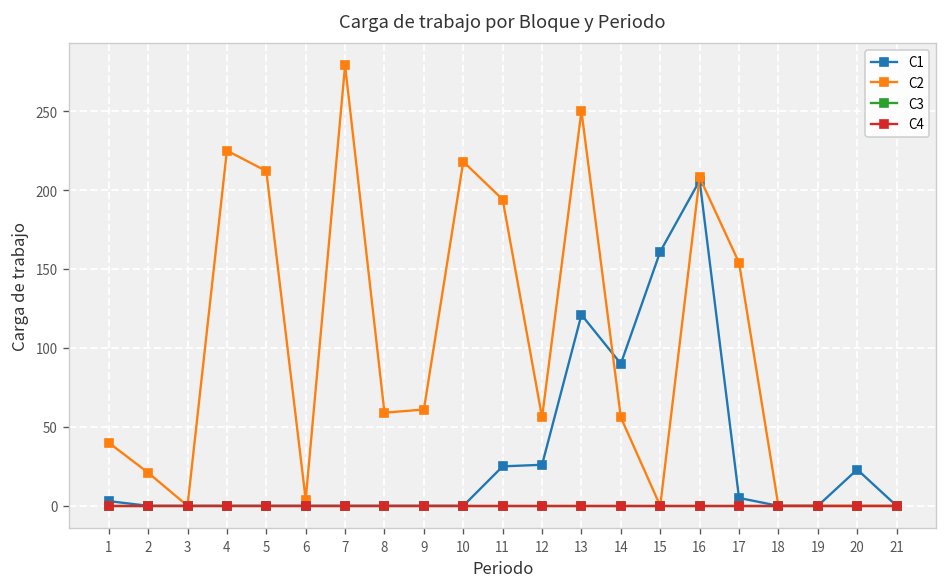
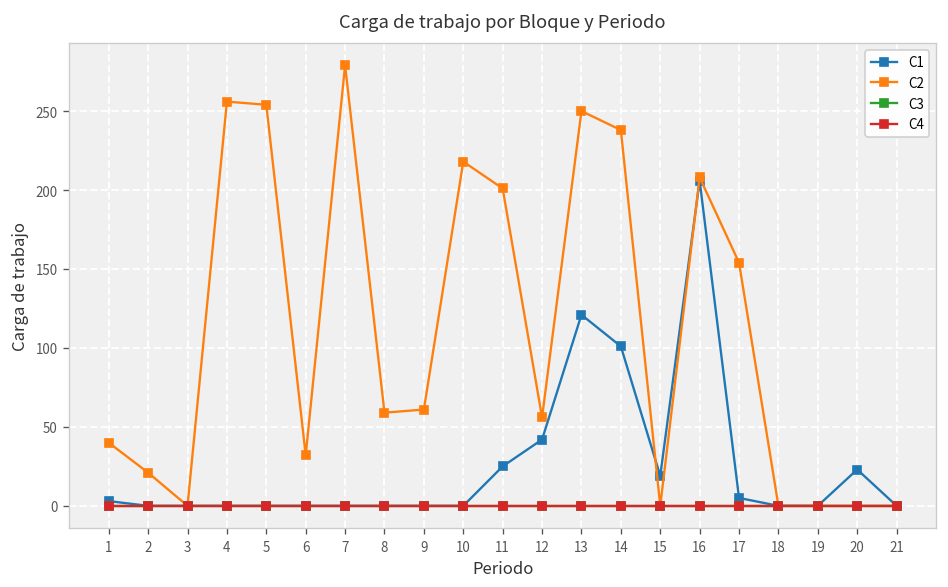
  {
    "C1": {
      "1": 3,
      "11": 25,
-     "12": 26,
+     "12": 42,
      "13": 121,
-     "14": 90,
-     "15": 161,
+     "14": 101,
+     "15": 19,
      "16": 206,
      "17": 5,
      "20": 23
    },
    "C2": {
      "1": 40,
      "2": 21,
-     "4": 225,
-     "5": 212,
-     "6": 4,
+     "4": 256,
+     "5": 254,
+     "6": 32,
      "7": 279,
      "8": 59,
      "9": 61,
      "10": 218,
-     "11": 194,
+     "11": 201,
      "12": 56,
      "13": 250,
-     "14": 56,
+     "14": 238,
      "16": 208,
      "17": 154
    },
    "C4": {
      "1": 0,
      "11": 0,
      "12": 0,
      "13": 0,
      "14": 0,
      "16": 0,
      "17": 0
    }
  }
